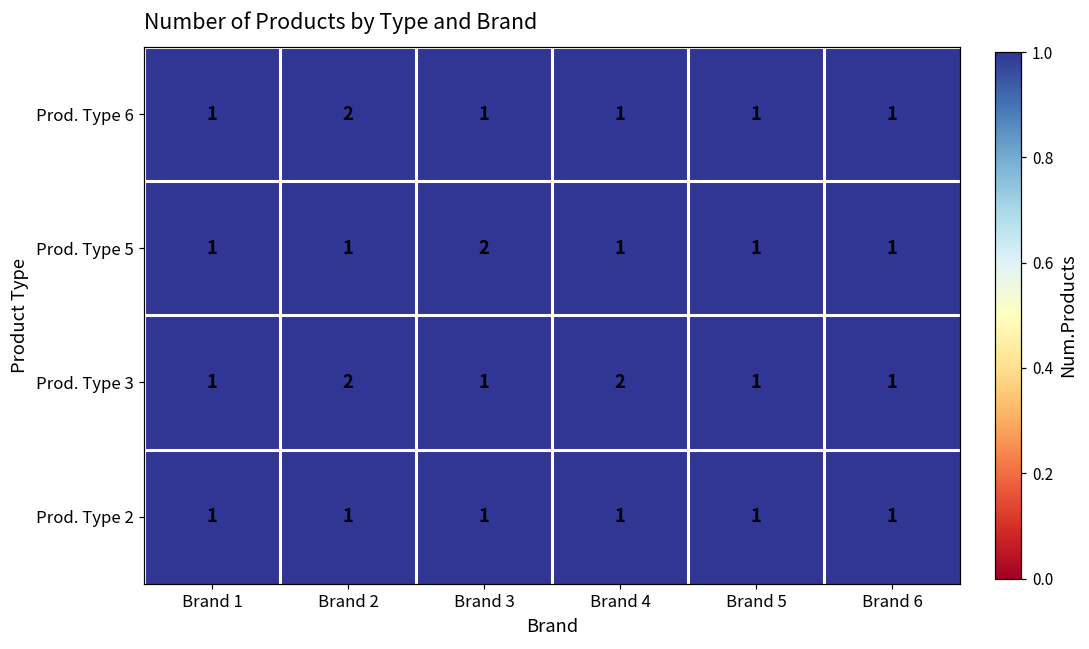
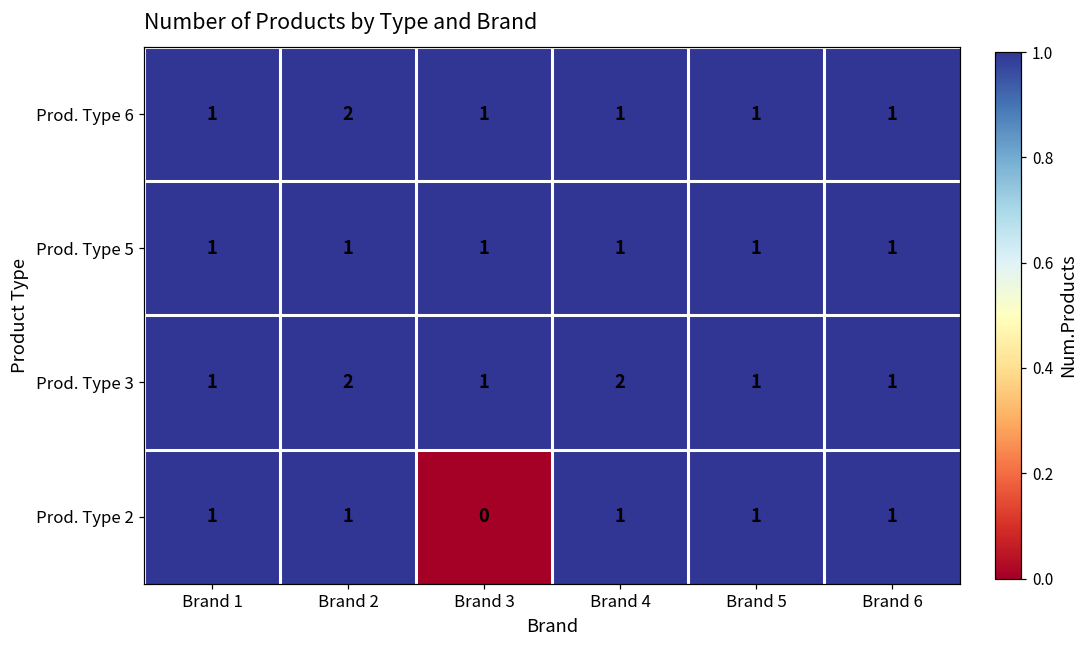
  {
    "Prod. Type 6": {
      "Brand 1": 1,
      "Brand 2": 2,
      "Brand 3": 1,
      "Brand 4": 1,
      "Brand 5": 1,
      "Brand 6": 1
    },
    "Prod. Type 5": {
      "Brand 1": 1,
      "Brand 2": 1,
-     "Brand 3": 2,
+     "Brand 3": 1,
      "Brand 4": 1,
      "Brand 5": 1,
      "Brand 6": 1
    },
    "Prod. Type 3": {
      "Brand 1": 1,
      "Brand 2": 2,
      "Brand 3": 1,
      "Brand 4": 2,
      "Brand 5": 1,
      "Brand 6": 1
    },
    "Prod. Type 2": {
      "Brand 1": 1,
      "Brand 2": 1,
-     "Brand 3": 1,
+     "Brand 3": 0,
      "Brand 4": 1,
      "Brand 5": 1,
      "Brand 6": 1
    }
  }
